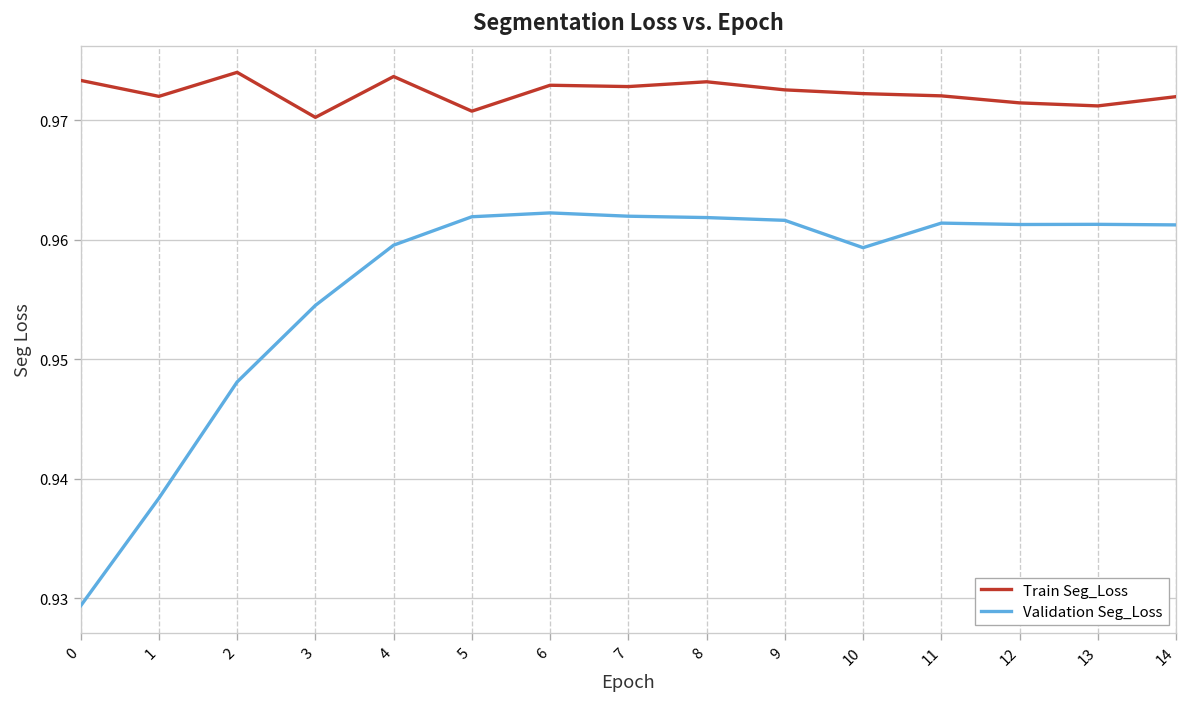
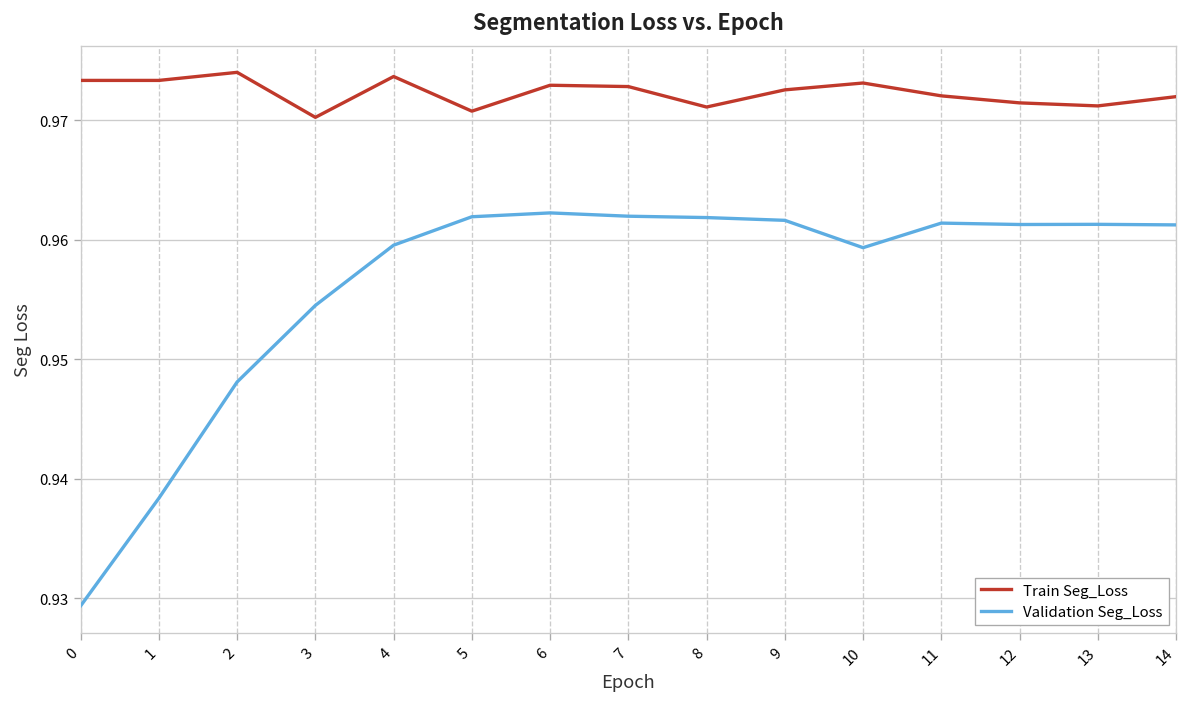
  {
    "Train Seg_Loss": {
      "0": 0.973,
-     "1": 0.972,
+     "1": 0.973,
      "2": 0.974,
      "3": 0.970,
      "4": 0.974,
      "5": 0.971,
      "6": 0.973,
      "7": 0.973,
-     "8": 0.973,
+     "8": 0.971,
      "9": 0.973,
-     "10": 0.972,
+     "10": 0.973,
      "11": 0.972,
      "12": 0.971,
      "13": 0.971,
      "14": 0.972
    },
    "Validation Seg_Loss": {
      "0": 0.929,
      "1": 0.938,
      "2": 0.948,
      "3": 0.955,
      "4": 0.960,
      "5": 0.962,
      "6": 0.962,
      "7": 0.962,
      "8": 0.962,
      "9": 0.962,
      "10": 0.959,
      "11": 0.961,
      "12": 0.961,
      "13": 0.961,
      "14": 0.961
    }
  }
